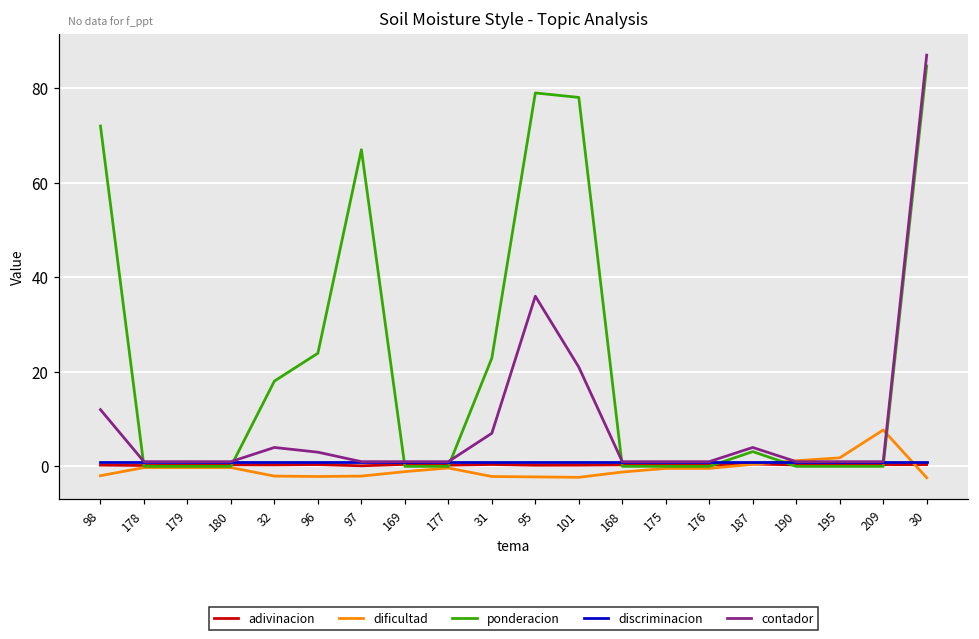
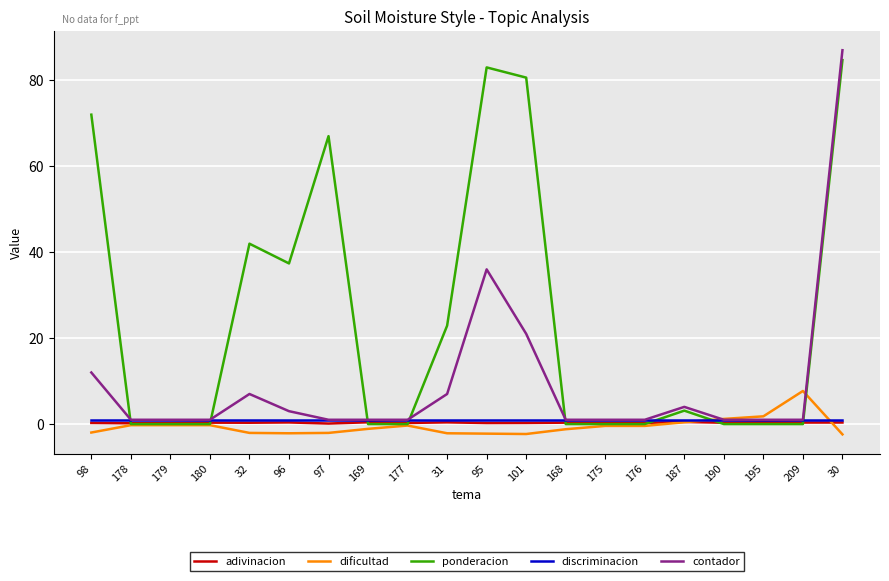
  {
    "adivinacion": {
      "98": 0,
      "32": 0,
      "96": 0,
      "97": 0,
      "31": 0,
      "95": 0,
      "101": 0,
      "30": 0
    },
    "dificultad": {
      "98": -2,
      "32": -2,
      "96": -2,
      "97": -2,
      "169": -1,
      "31": -2,
      "95": -2,
      "101": -2,
      "168": -1,
      "195": 2,
      "209": 8,
      "30": -2
    },
    "ponderacion": {
      "98": 72,
-     "32": 18,
-     "96": 24,
+     "32": 42,
+     "96": 37,
      "97": 67,
      "31": 23,
-     "95": 79,
-     "101": 78,
+     "95": 83,
+     "101": 81,
      "187": 3,
      "30": 85
    },
    "discriminacion": {
      "98": 1,
      "32": 1,
      "96": 1,
      "31": 1,
      "95": 1,
      "101": 1,
      "30": 1
    },
    "contador": {
      "98": 12,
-     "32": 4,
+     "32": 7,
      "96": 3,
      "31": 7,
      "95": 36,
      "101": 21,
      "187": 4,
      "30": 87
    }
  }
